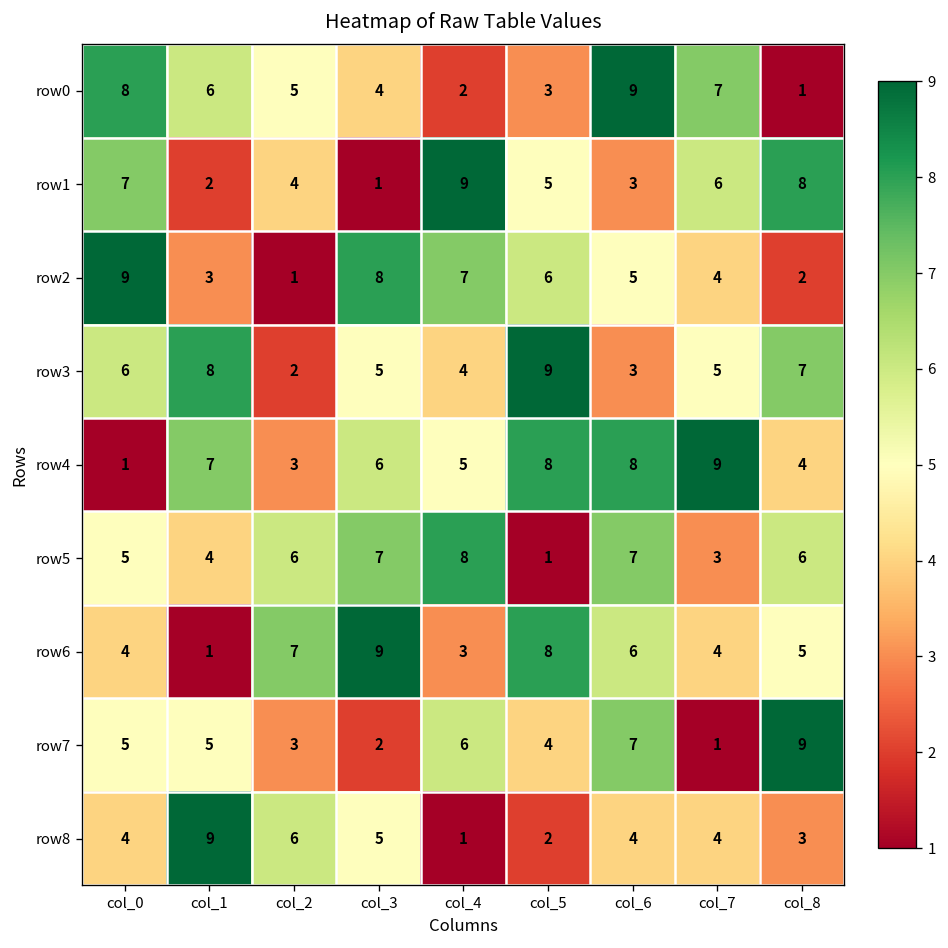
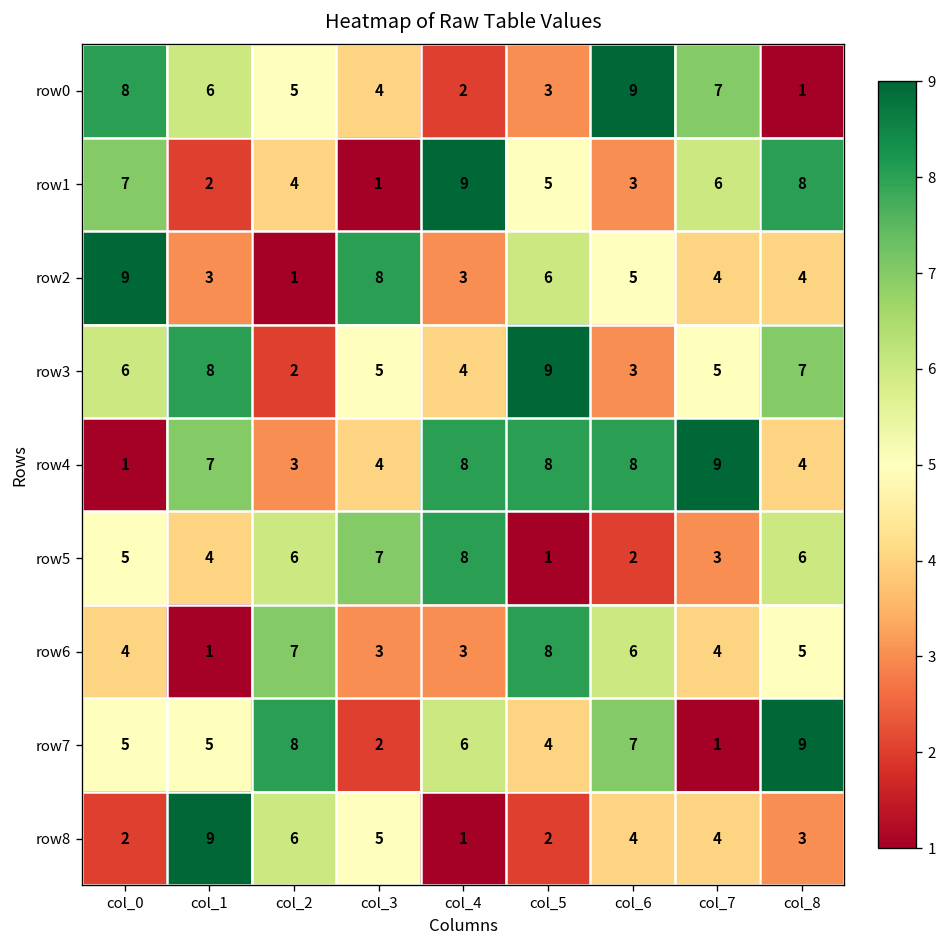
  {
    "row0": {
      "col_0": 8,
      "col_1": 6,
      "col_2": 5,
      "col_3": 4,
      "col_4": 2,
      "col_5": 3,
      "col_6": 9,
      "col_7": 7,
      "col_8": 1
    },
    "row1": {
      "col_0": 7,
      "col_1": 2,
      "col_2": 4,
      "col_3": 1,
      "col_4": 9,
      "col_5": 5,
      "col_6": 3,
      "col_7": 6,
      "col_8": 8
    },
    "row2": {
      "col_0": 9,
      "col_1": 3,
      "col_2": 1,
      "col_3": 8,
-     "col_4": 7,
+     "col_4": 3,
      "col_5": 6,
      "col_6": 5,
      "col_7": 4,
-     "col_8": 2
+     "col_8": 4
    },
    "row3": {
      "col_0": 6,
      "col_1": 8,
      "col_2": 2,
      "col_3": 5,
      "col_4": 4,
      "col_5": 9,
      "col_6": 3,
      "col_7": 5,
      "col_8": 7
    },
    "row4": {
      "col_0": 1,
      "col_1": 7,
      "col_2": 3,
-     "col_3": 6,
-     "col_4": 5,
+     "col_3": 4,
+     "col_4": 8,
      "col_5": 8,
      "col_6": 8,
      "col_7": 9,
      "col_8": 4
    },
    "row5": {
      "col_0": 5,
      "col_1": 4,
      "col_2": 6,
      "col_3": 7,
      "col_4": 8,
      "col_5": 1,
-     "col_6": 7,
+     "col_6": 2,
      "col_7": 3,
      "col_8": 6
    },
    "row6": {
      "col_0": 4,
      "col_1": 1,
      "col_2": 7,
-     "col_3": 9,
+     "col_3": 3,
      "col_4": 3,
      "col_5": 8,
      "col_6": 6,
      "col_7": 4,
      "col_8": 5
    },
    "row7": {
      "col_0": 5,
      "col_1": 5,
-     "col_2": 3,
+     "col_2": 8,
      "col_3": 2,
      "col_4": 6,
      "col_5": 4,
      "col_6": 7,
      "col_7": 1,
      "col_8": 9
    },
    "row8": {
-     "col_0": 4,
+     "col_0": 2,
      "col_1": 9,
      "col_2": 6,
      "col_3": 5,
      "col_4": 1,
      "col_5": 2,
      "col_6": 4,
      "col_7": 4,
      "col_8": 3
    }
  }
